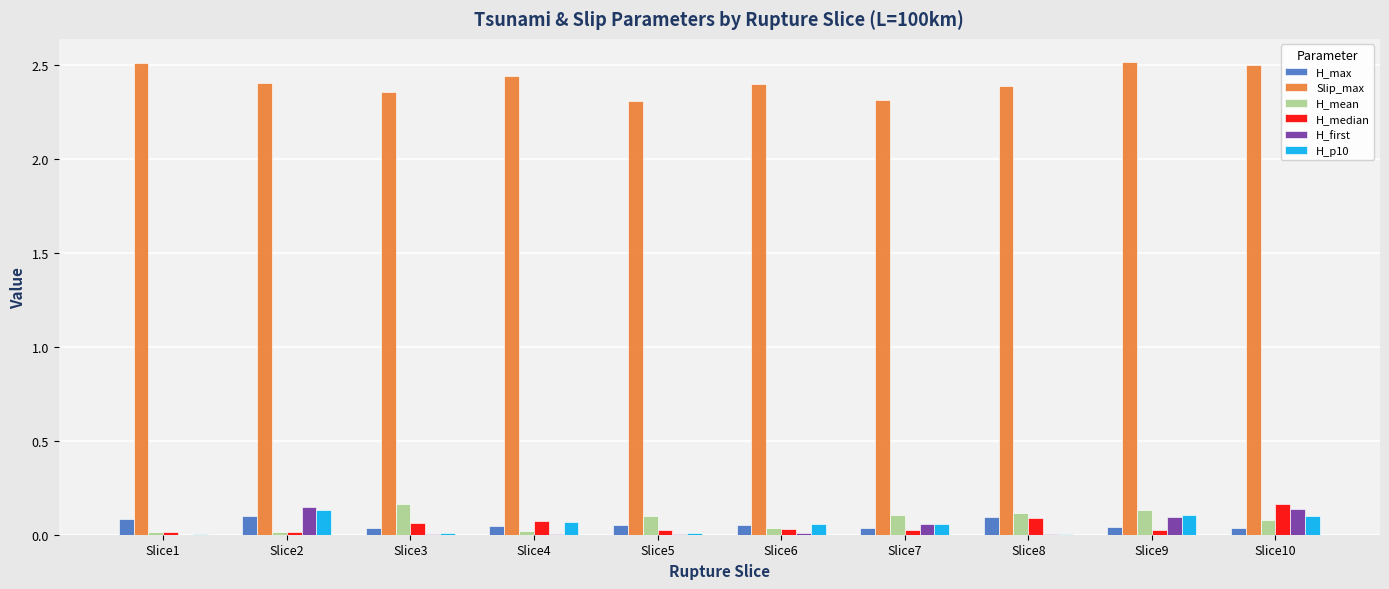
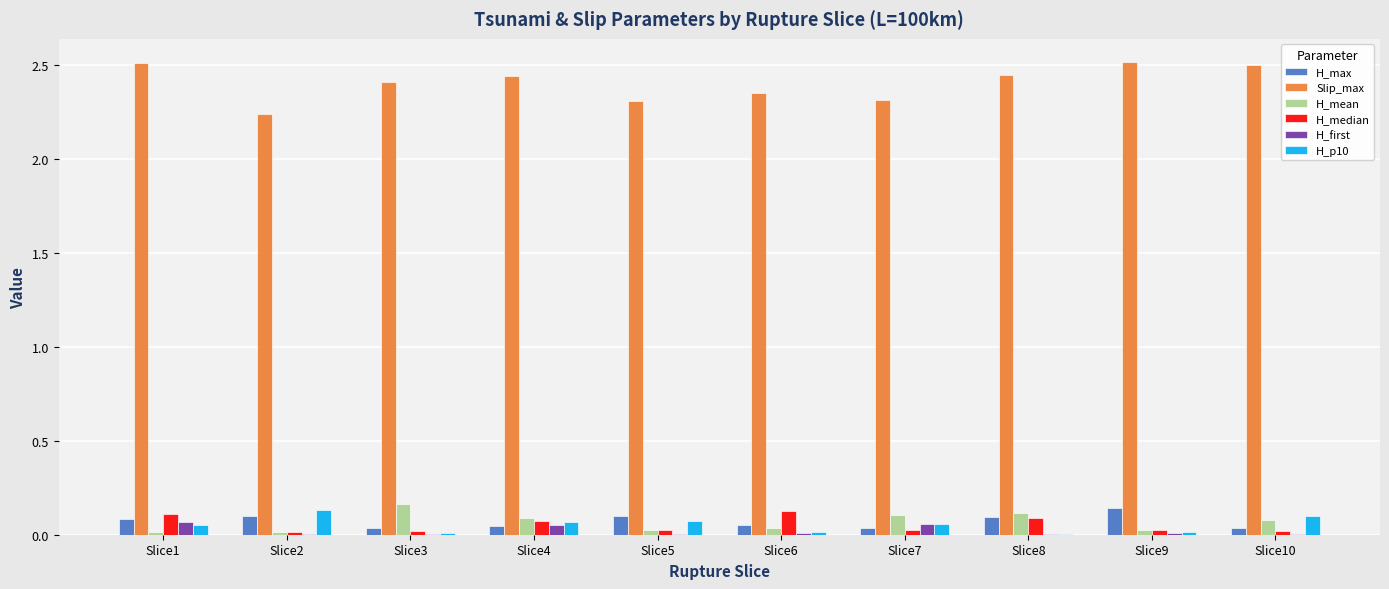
  {
    "H_max": {
      "Slice1": 0.09,
      "Slice2": 0.10,
      "Slice3": 0.04,
      "Slice4": 0.05,
-     "Slice5": 0.05,
+     "Slice5": 0.10,
      "Slice6": 0.05,
      "Slice7": 0.04,
      "Slice8": 0.10,
-     "Slice9": 0.04,
+     "Slice9": 0.14,
      "Slice10": 0.03
    },
    "Slip_max": {
      "Slice1": 2.51,
-     "Slice2": 2.41,
-     "Slice3": 2.35,
+     "Slice2": 2.24,
+     "Slice3": 2.41,
      "Slice4": 2.44,
      "Slice5": 2.31,
-     "Slice6": 2.40,
+     "Slice6": 2.35,
      "Slice7": 2.31,
-     "Slice8": 2.39,
+     "Slice8": 2.44,
      "Slice9": 2.51,
      "Slice10": 2.50
    },
    "H_mean": {
      "Slice2": 0.02,
      "Slice3": 0.17,
-     "Slice4": 0.02,
-     "Slice5": 0.10,
+     "Slice4": 0.09,
+     "Slice5": 0.02,
      "Slice6": 0.03,
      "Slice7": 0.11,
      "Slice8": 0.12,
-     "Slice9": 0.13,
+     "Slice9": 0.02,
      "Slice10": 0.08
    },
    "H_median": {
-     "Slice1": 0.01,
+     "Slice1": 0.11,
      "Slice2": 0.01,
-     "Slice3": 0.06,
+     "Slice3": 0.02,
      "Slice4": 0.07,
      "Slice5": 0.02,
-     "Slice6": 0.03,
+     "Slice6": 0.13,
      "Slice7": 0.02,
      "Slice8": 0.09,
      "Slice9": 0.02,
-     "Slice10": 0.17
+     "Slice10": 0.02
    },
    "H_first": {
-     "Slice1": 0.00,
-     "Slice2": 0.15,
-     "Slice4": 0.00,
+     "Slice1": 0.07,
+     "Slice2": 0.00,
+     "Slice4": 0.05,
      "Slice7": 0.06,
-     "Slice9": 0.09,
-     "Slice10": 0.14
+     "Slice9": 0.01,
+     "Slice10": 0.00
    },
    "H_p10": {
-     "Slice1": 0.00,
+     "Slice1": 0.05,
      "Slice2": 0.13,
      "Slice4": 0.07,
-     "Slice5": 0.01,
-     "Slice6": 0.06,
+     "Slice5": 0.07,
+     "Slice6": 0.01,
      "Slice7": 0.06,
-     "Slice9": 0.10,
+     "Slice9": 0.01,
      "Slice10": 0.10
    }
  }
